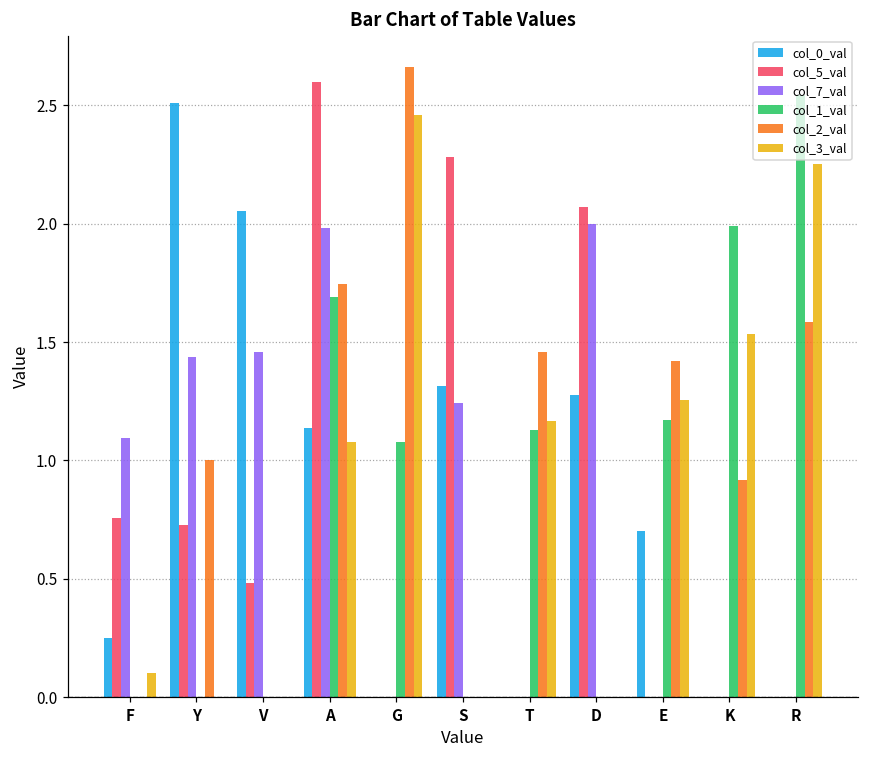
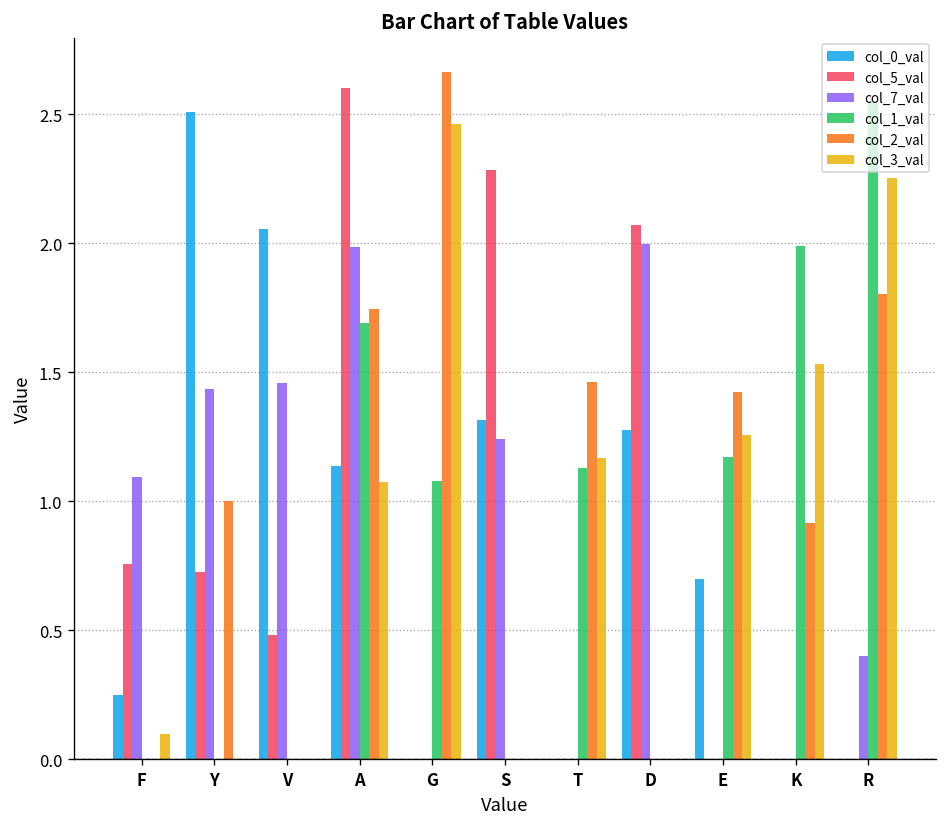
  {
    "col_0_val": {
      "F": 0.25,
      "Y": 2.51,
      "V": 2.06,
      "A": 1.14,
      "G": 0.00,
      "S": 1.32,
      "T": 0.00,
      "D": 1.28,
      "E": 0.70,
      "K": 0.00,
      "R": 0.00
    },
    "col_5_val": {
      "F": 0.76,
      "Y": 0.73,
      "V": 0.48,
      "A": 2.60,
      "G": 0.00,
      "S": 2.28,
      "T": 0.00,
      "D": 2.07,
      "E": 0.00,
      "K": 0.00,
      "R": 0.00
    },
    "col_7_val": {
      "F": 1.1,
      "Y": 1.44,
      "V": 1.46,
      "A": 1.98,
      "G": 0.0,
      "S": 1.24,
      "T": 0.0,
      "D": 2.0,
      "E": 0.0,
      "K": 0.0,
-     "R": 0.0
+     "R": 0.4
    },
    "col_1_val": {
      "F": 0.00,
      "Y": 0.00,
      "V": 0.00,
      "A": 1.69,
      "G": 1.08,
      "S": 0.00,
      "T": 1.13,
      "D": 0.00,
      "E": 1.17,
      "K": 1.99
    },
    "col_2_val": {
      "F": 0.00,
      "Y": 1.00,
      "V": 0.00,
      "A": 1.75,
      "G": 2.66,
      "S": 0.00,
      "T": 1.46,
      "D": 0.00,
      "E": 1.42,
      "K": 0.92,
-     "R": 1.58
+     "R": 1.80
    },
    "col_3_val": {
      "F": 0.10,
      "Y": 0.00,
      "V": 0.00,
      "A": 1.08,
      "G": 2.46,
      "S": 0.00,
      "T": 1.17,
      "D": 0.00,
      "E": 1.26,
      "K": 1.53,
      "R": 2.25
    }
  }
